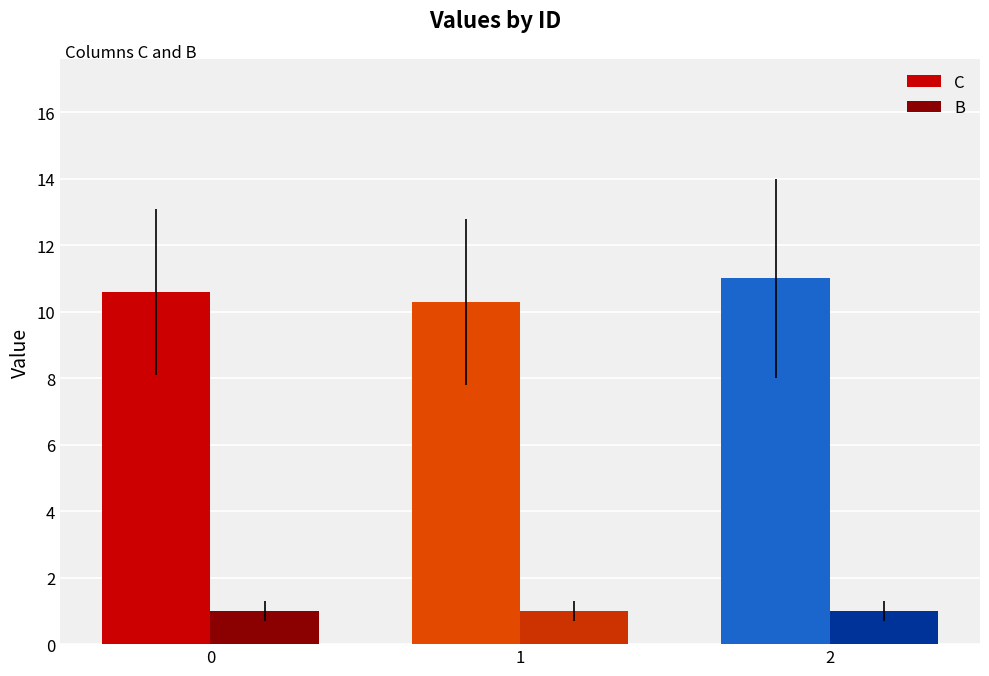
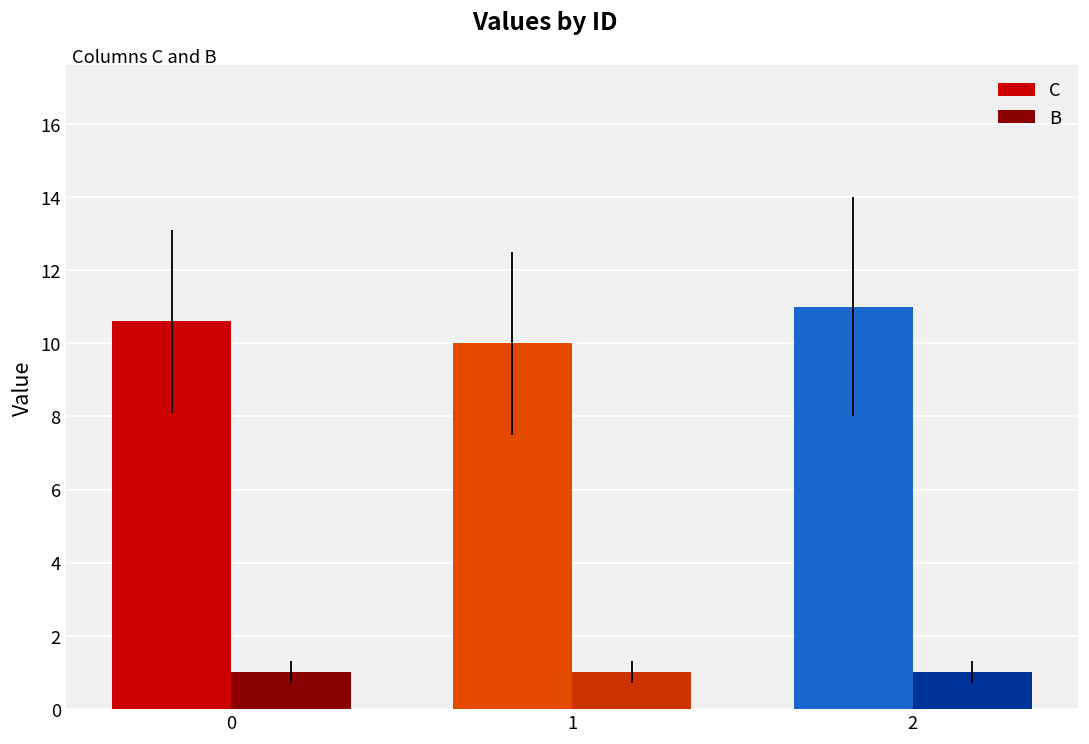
  {
    "C": {
      "0": 10.6,
-     "1": 10.3,
+     "1": 10.0,
      "2": 11.0
    },
    "B": {
      "0": 1.0,
      "1": 1.0,
      "2": 1.0
    }
  }
